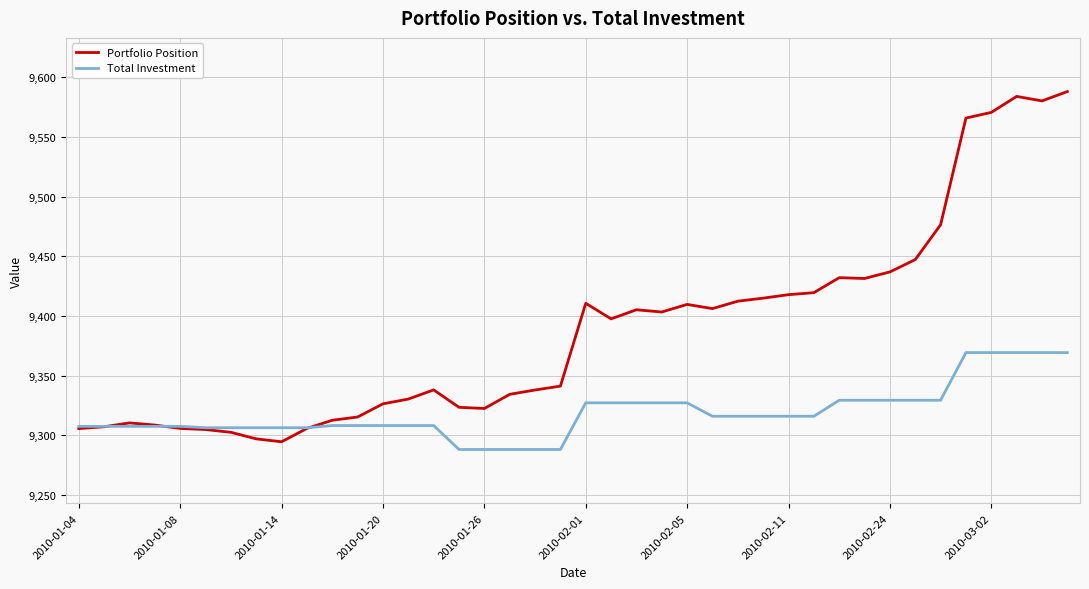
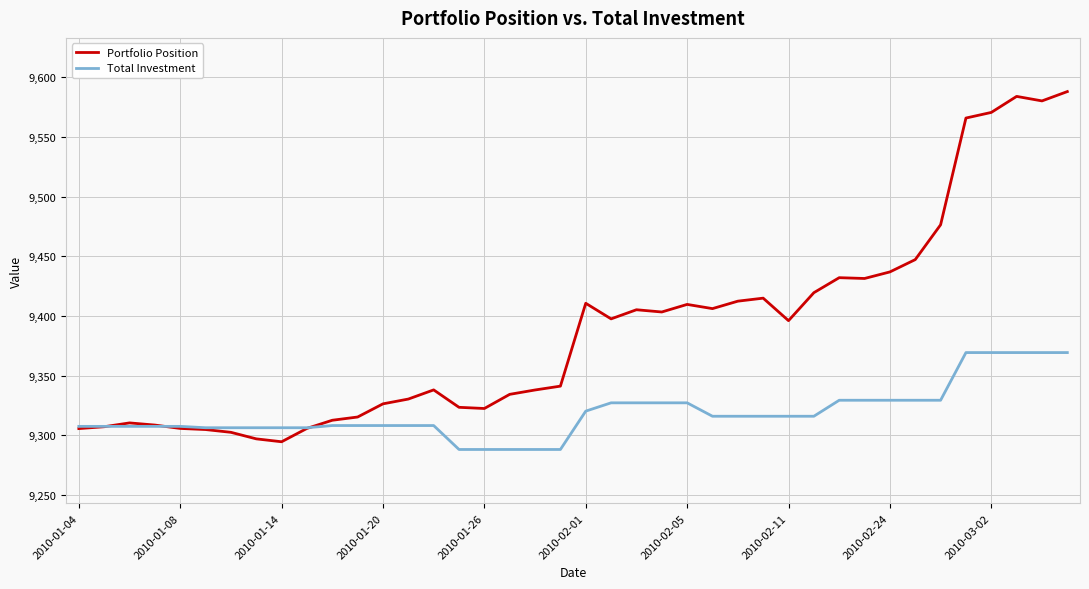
  {
    "Portfolio Position": {
      "2010-01-14": "9,295",
      "2010-01-20": "9,326",
      "2010-01-26": "9,322",
      "2010-02-01": "9,411",
      "2010-02-05": "9,410",
-     "2010-02-11": "9,418",
+     "2010-02-11": "9,396",
      "2010-02-24": "9,437",
      "2010-03-02": "9,571"
    },
    "Total Investment": {
      "2010-01-14": "9,306",
      "2010-01-20": "9,308",
      "2010-01-26": "9,288",
-     "2010-02-01": "9,327",
+     "2010-02-01": "9,320",
      "2010-02-05": "9,327",
      "2010-02-11": "9,316",
      "2010-02-24": "9,329",
      "2010-03-02": "9,369"
    }
  }
